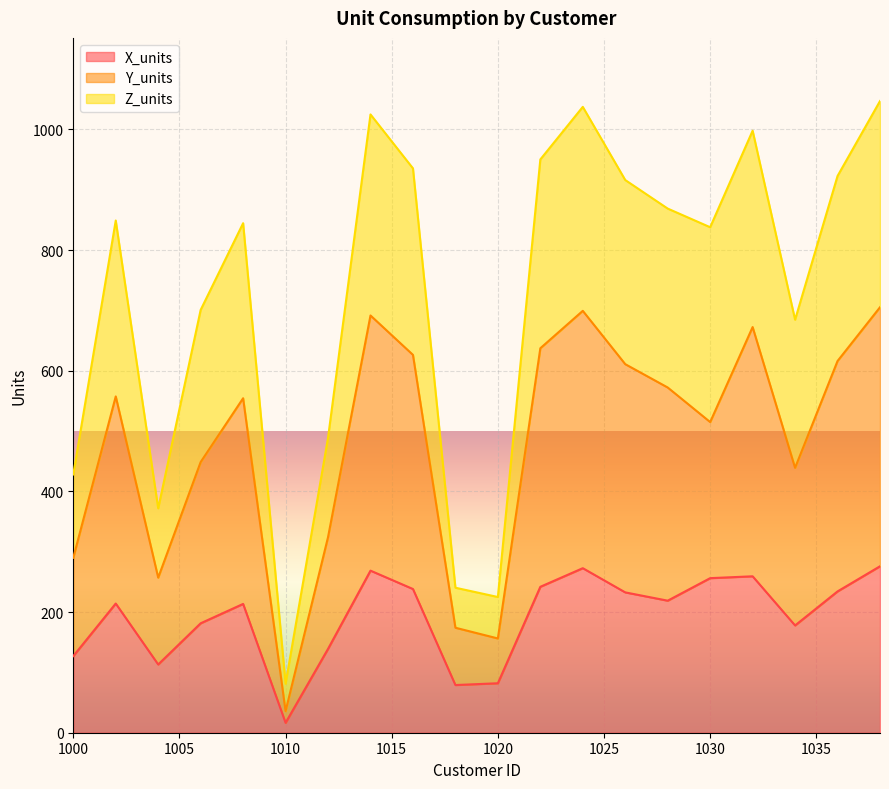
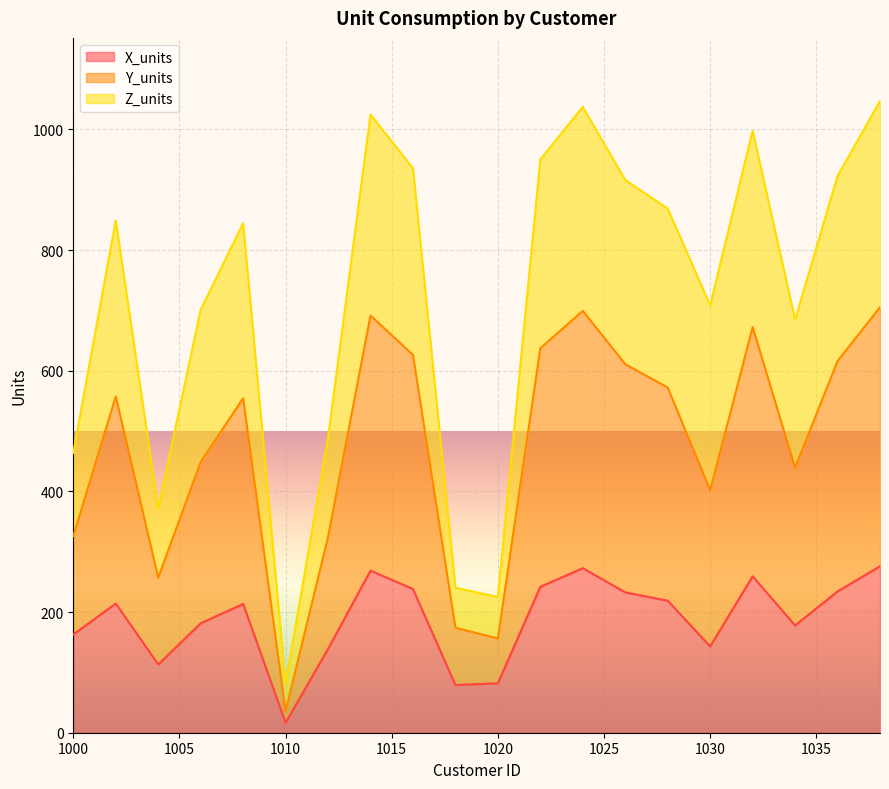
  {
    "X_units": {
-     "1000": 130,
+     "1000": 160,
      "1010": 20,
      "1020": 80,
-     "1030": 260
+     "1030": 140
    },
    "Y_units": {
      "1000": 160,
      "1010": 20,
      "1020": 70,
      "1030": 260
    },
    "Z_units": {
      "1000": 140,
      "1010": 50,
      "1020": 70,
-     "1030": 320
+     "1030": 310
    }
  }
